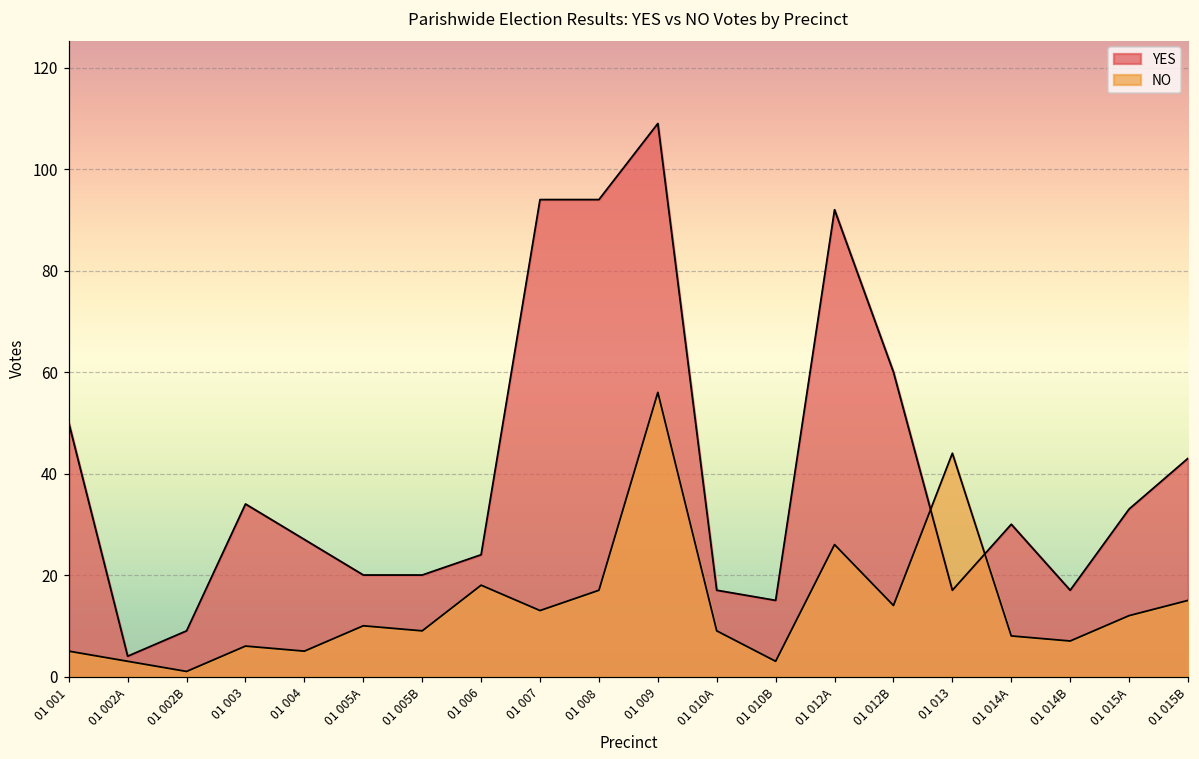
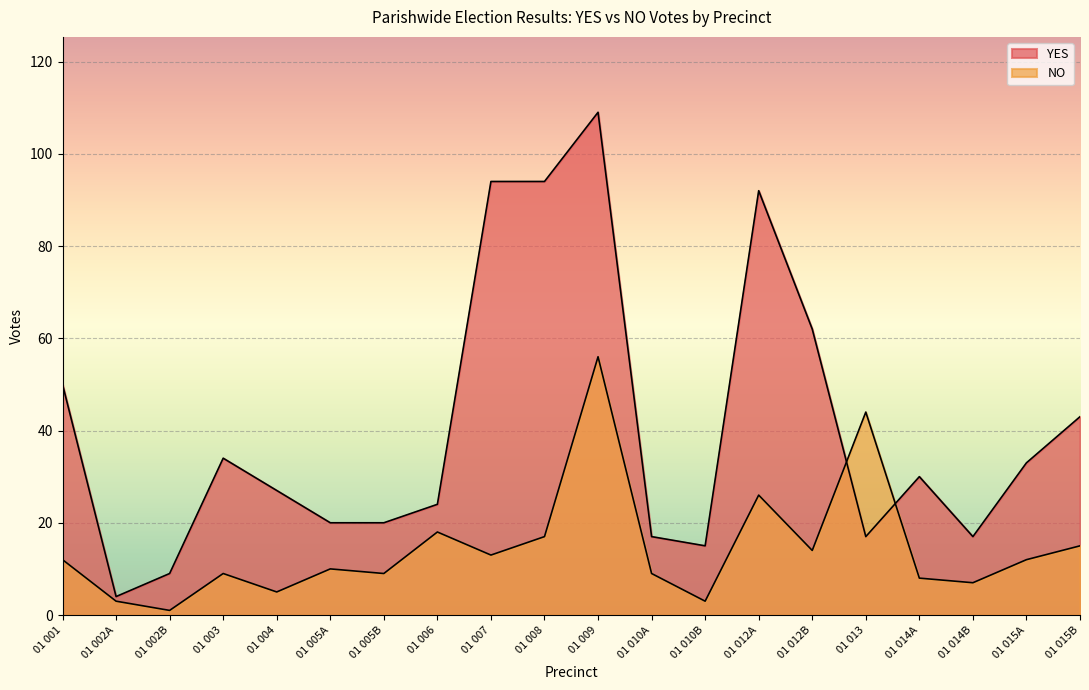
  {
    "YES": {
      "01 001": 50,
      "01 002A": 4,
      "01 002B": 9,
      "01 003": 34,
      "01 004": 27,
      "01 005A": 20,
      "01 005B": 20,
      "01 006": 24,
      "01 007": 94,
      "01 008": 94,
      "01 009": 109,
      "01 010A": 17,
      "01 010B": 15,
      "01 012A": 92,
-     "01 012B": 60,
+     "01 012B": 62,
      "01 013": 17,
      "01 014A": 30,
      "01 014B": 17,
      "01 015A": 33,
      "01 015B": 43
    },
    "NO": {
-     "01 001": 5,
+     "01 001": 12,
      "01 002A": 3,
      "01 002B": 1,
-     "01 003": 6,
+     "01 003": 9,
      "01 004": 5,
      "01 005A": 10,
      "01 005B": 9,
      "01 006": 18,
      "01 007": 13,
      "01 008": 17,
      "01 009": 56,
      "01 010A": 9,
      "01 010B": 3,
      "01 012A": 26,
      "01 012B": 14,
      "01 013": 44,
      "01 014A": 8,
      "01 014B": 7,
      "01 015A": 12,
      "01 015B": 15
    }
  }
